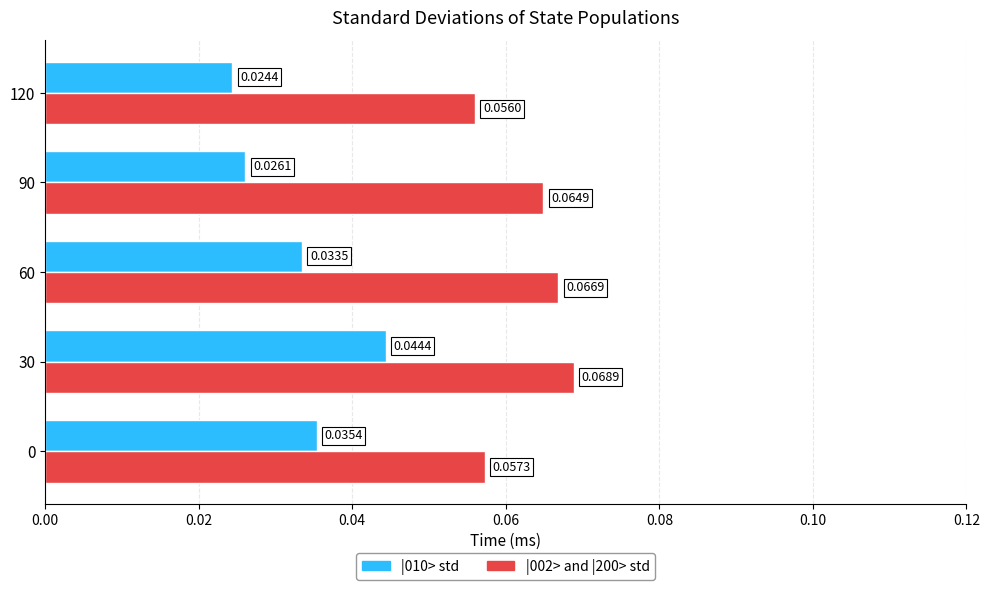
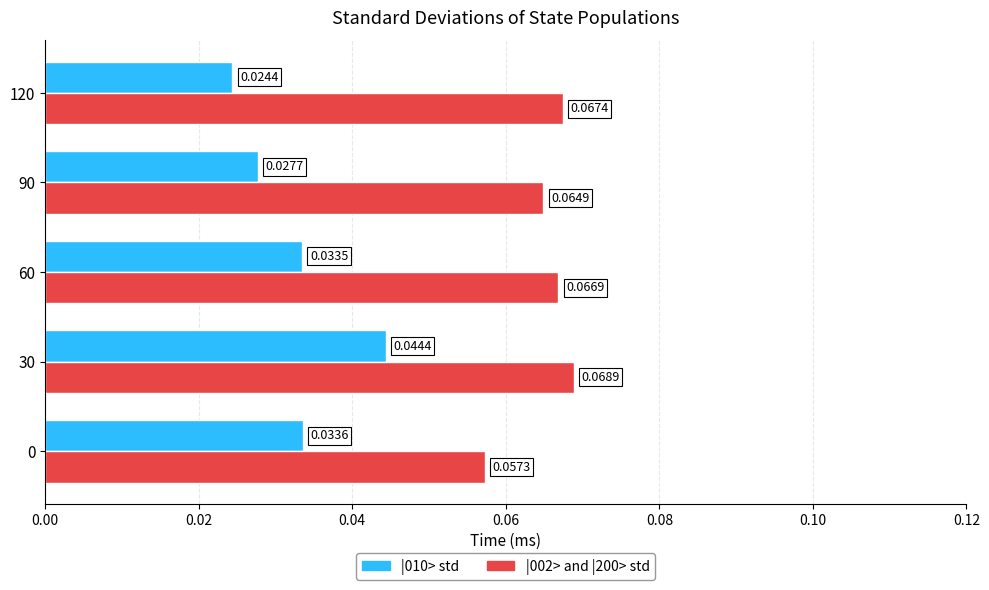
  {
    "|010> std": {
-     "90": 0.0261,
-     "0": 0.0354
+     "90": 0.0277,
+     "0": 0.0336
    },
    "|002> and |200> std": {
-     "120": 0.0560
+     "120": 0.0674
    }
  }
